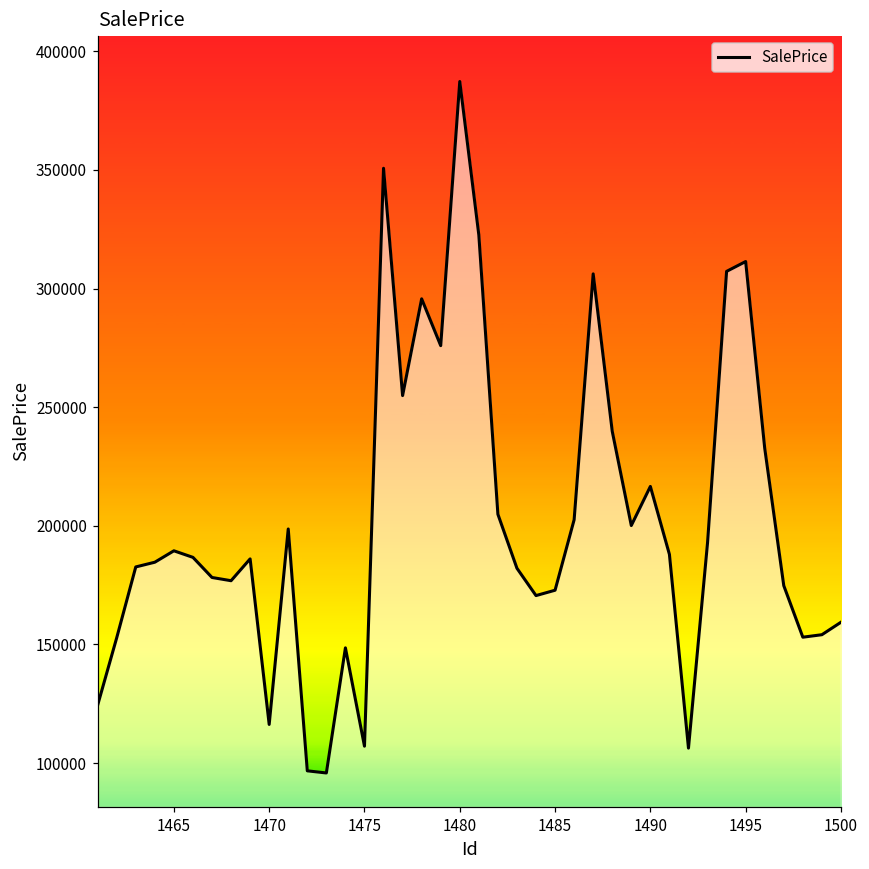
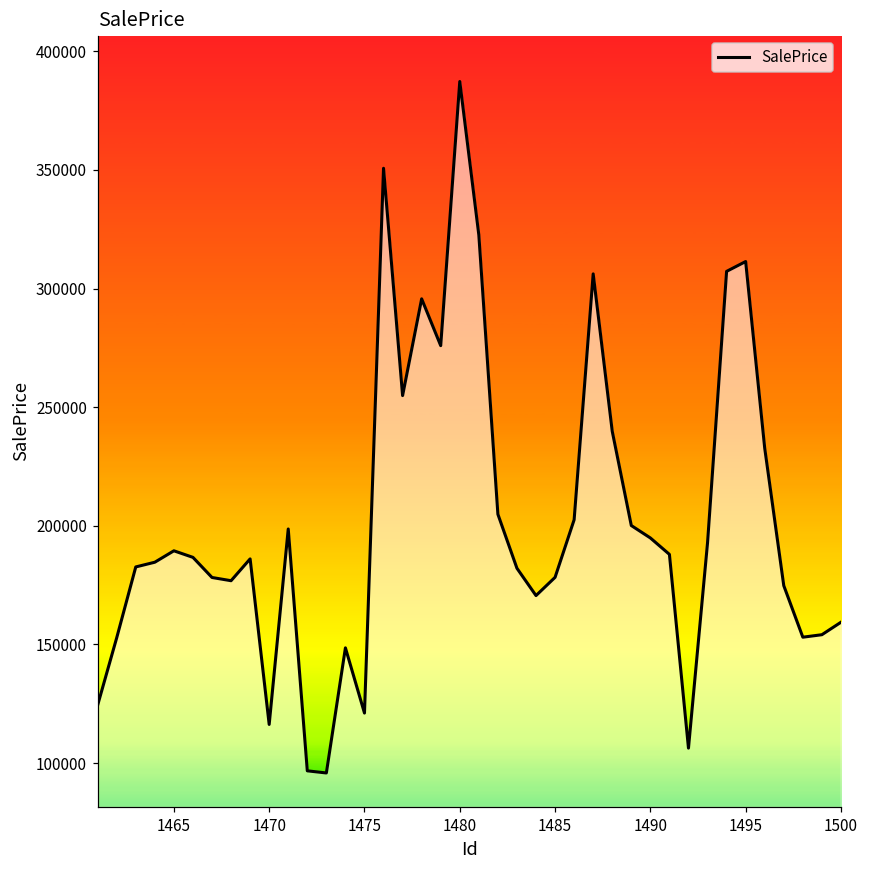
  {
    "1465": 189000,
    "1470": 116000,
-   "1475": 107000,
+   "1475": 121000,
    "1480": 387000,
-   "1485": 173000,
-   "1490": 217000,
+   "1485": 178000,
+   "1490": 195000,
    "1495": 311000,
    "1500": 159000
  }
